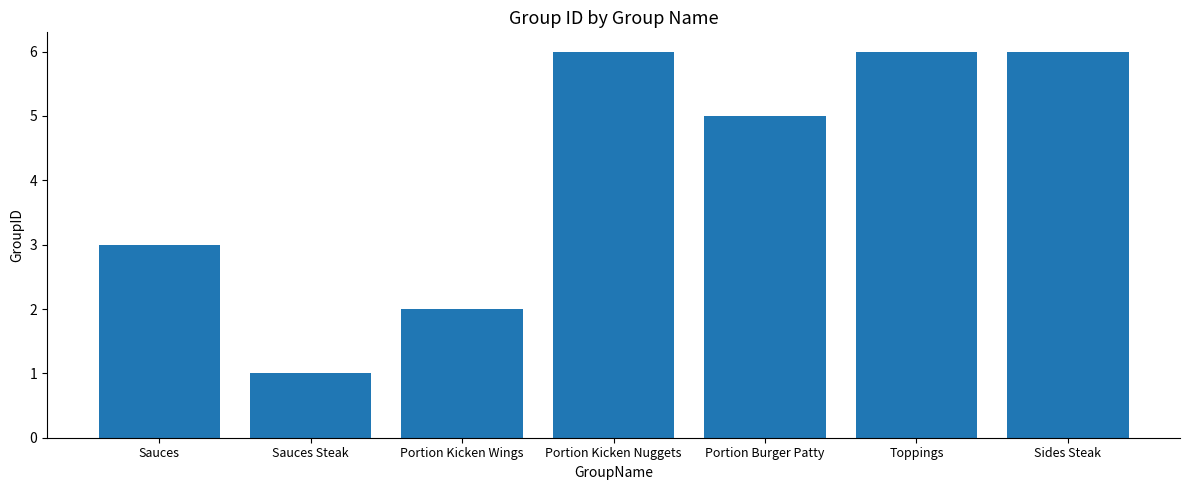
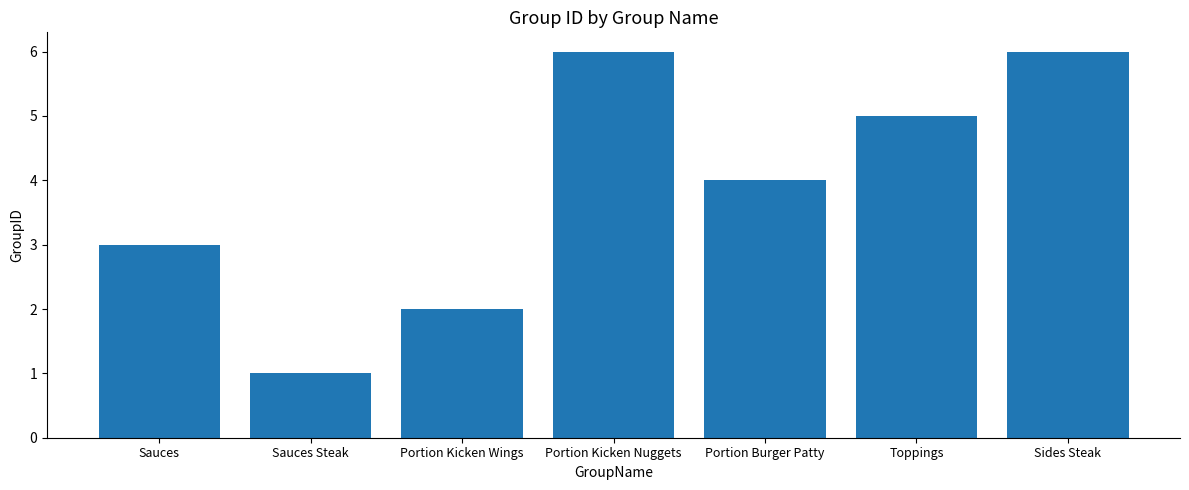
  {
    "Sauces": 3,
    "Sauces Steak": 1,
    "Portion Kicken Wings": 2,
    "Portion Kicken Nuggets": 6,
-   "Portion Burger Patty": 5,
-   "Toppings": 6,
+   "Portion Burger Patty": 4,
+   "Toppings": 5,
    "Sides Steak": 6
  }
